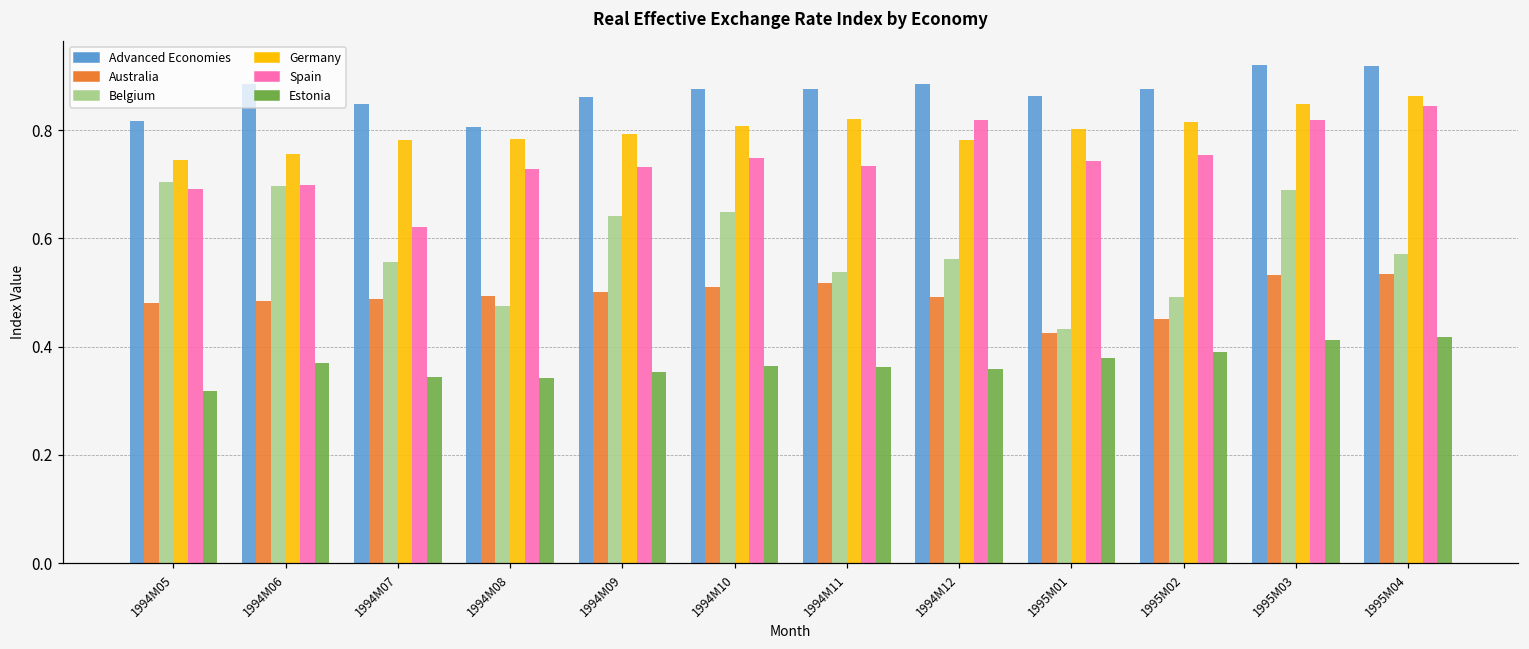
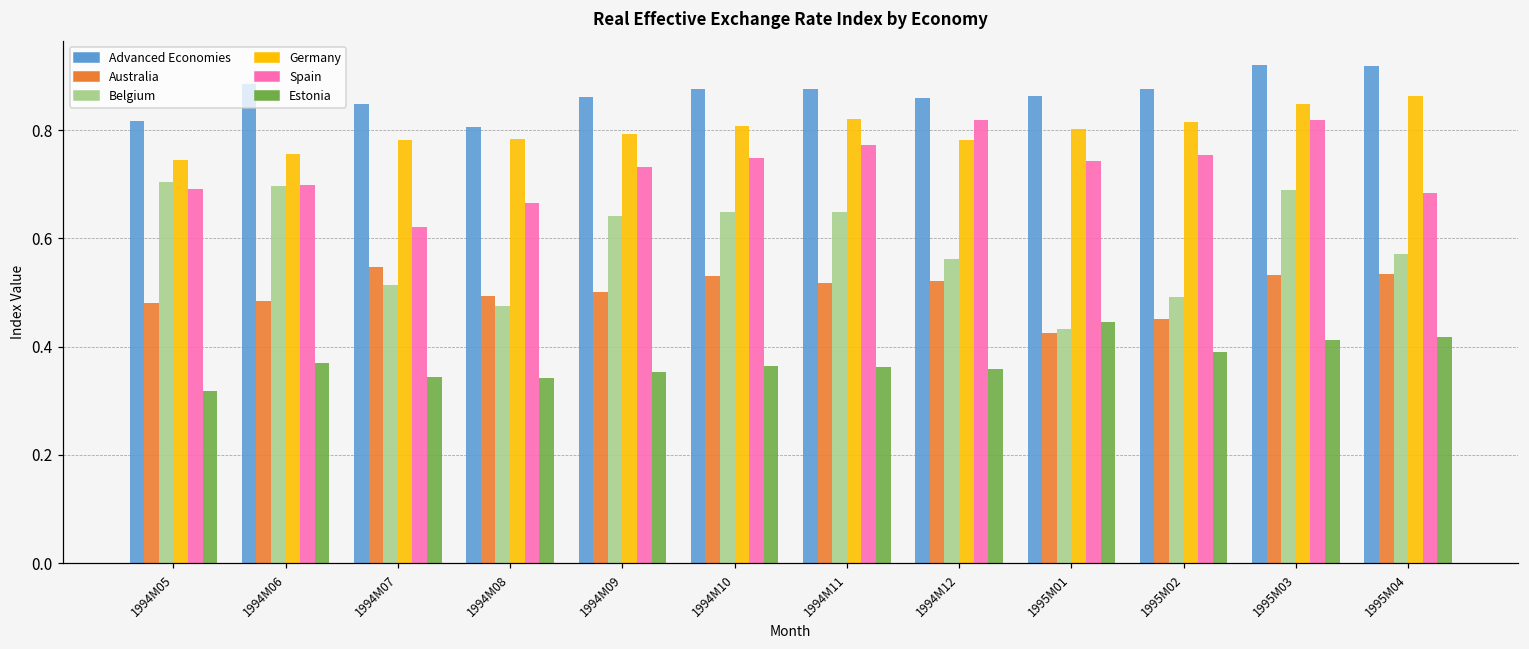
  {
    "Advanced Economies": {
      "1994M05": 0.82,
      "1994M07": 0.85,
      "1994M08": 0.81,
      "1994M09": 0.86,
      "1994M10": 0.88,
      "1994M11": 0.88,
-     "1994M12": 0.89,
+     "1994M12": 0.86,
      "1995M01": 0.86,
      "1995M02": 0.88,
      "1995M03": 0.92,
      "1995M04": 0.92
    },
    "Australia": {
      "1994M05": 0.48,
      "1994M06": 0.48,
-     "1994M07": 0.49,
+     "1994M07": 0.55,
      "1994M08": 0.49,
      "1994M09": 0.50,
-     "1994M10": 0.51,
+     "1994M10": 0.53,
      "1994M11": 0.52,
-     "1994M12": 0.49,
+     "1994M12": 0.52,
      "1995M01": 0.43,
      "1995M02": 0.45,
      "1995M03": 0.53,
      "1995M04": 0.53
    },
    "Belgium": {
      "1994M05": 0.70,
      "1994M06": 0.70,
-     "1994M07": 0.56,
+     "1994M07": 0.51,
      "1994M08": 0.48,
      "1994M09": 0.64,
      "1994M10": 0.65,
-     "1994M11": 0.54,
+     "1994M11": 0.65,
      "1994M12": 0.56,
      "1995M01": 0.43,
      "1995M02": 0.49,
      "1995M03": 0.69,
      "1995M04": 0.57
    },
    "Germany": {
      "1994M05": 0.75,
      "1994M06": 0.76,
      "1994M07": 0.78,
      "1994M08": 0.78,
      "1994M09": 0.79,
      "1994M10": 0.81,
      "1994M11": 0.82,
      "1994M12": 0.78,
      "1995M01": 0.80,
      "1995M02": 0.82,
      "1995M03": 0.85,
      "1995M04": 0.86
    },
    "Spain": {
      "1994M05": 0.69,
      "1994M06": 0.70,
      "1994M07": 0.62,
-     "1994M08": 0.73,
+     "1994M08": 0.66,
      "1994M09": 0.73,
      "1994M10": 0.75,
-     "1994M11": 0.73,
+     "1994M11": 0.77,
      "1994M12": 0.82,
      "1995M01": 0.74,
      "1995M02": 0.75,
      "1995M03": 0.82,
-     "1995M04": 0.84
+     "1995M04": 0.68
    },
    "Estonia": {
      "1994M05": 0.32,
      "1994M06": 0.37,
      "1994M07": 0.34,
      "1994M08": 0.34,
      "1994M09": 0.35,
      "1994M10": 0.36,
      "1994M11": 0.36,
      "1994M12": 0.36,
-     "1995M01": 0.38,
+     "1995M01": 0.45,
      "1995M02": 0.39,
      "1995M03": 0.41,
      "1995M04": 0.42
    }
  }
